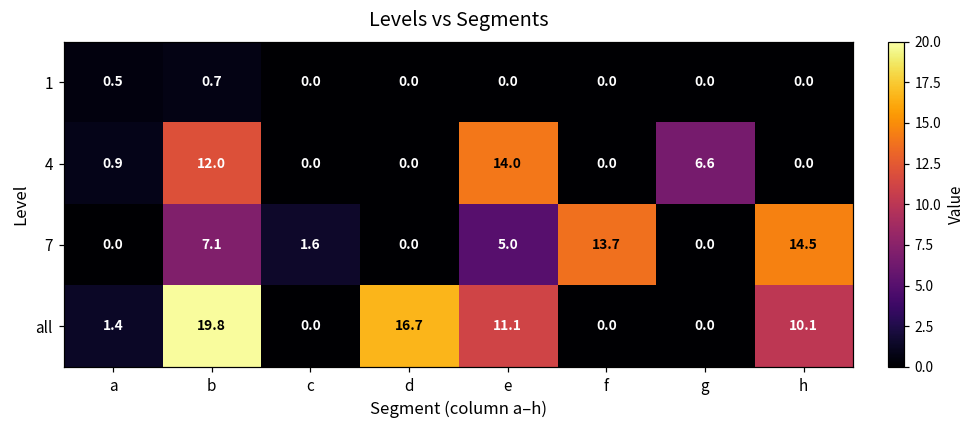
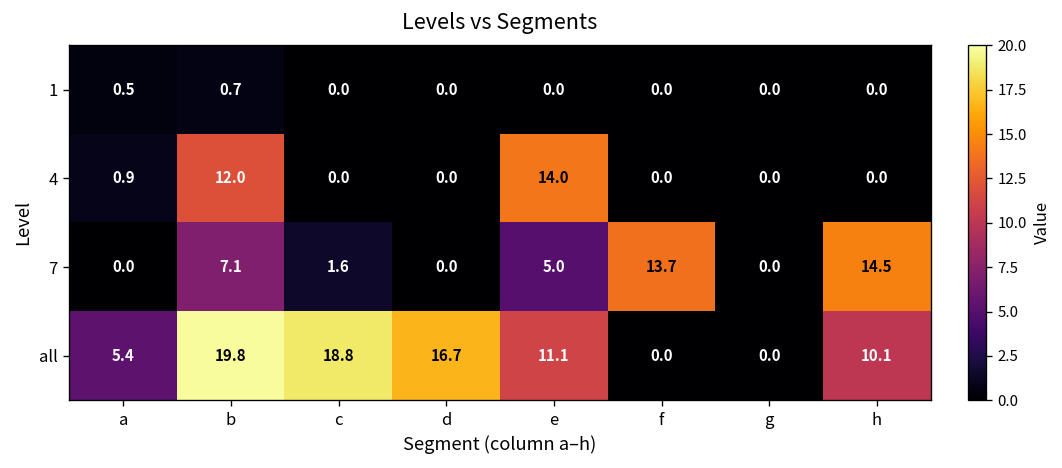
  {
    "1": {
      "a": 0.5,
      "b": 0.7,
      "c": 0.0,
      "d": 0.0,
      "e": 0.0,
      "f": 0.0,
      "g": 0.0,
      "h": 0.0
    },
    "4": {
      "a": 0.9,
      "b": 12.0,
      "c": 0.0,
      "d": 0.0,
      "e": 14.0,
      "f": 0.0,
-     "g": 6.6,
+     "g": 0.0,
      "h": 0.0
    },
    "7": {
      "a": 0.0,
      "b": 7.1,
      "c": 1.6,
      "d": 0.0,
      "e": 5.0,
      "f": 13.7,
      "g": 0.0,
      "h": 14.5
    },
    "all": {
-     "a": 1.4,
+     "a": 5.4,
      "b": 19.8,
-     "c": 0.0,
+     "c": 18.8,
      "d": 16.7,
      "e": 11.1,
      "f": 0.0,
      "g": 0.0,
      "h": 10.1
    }
  }
